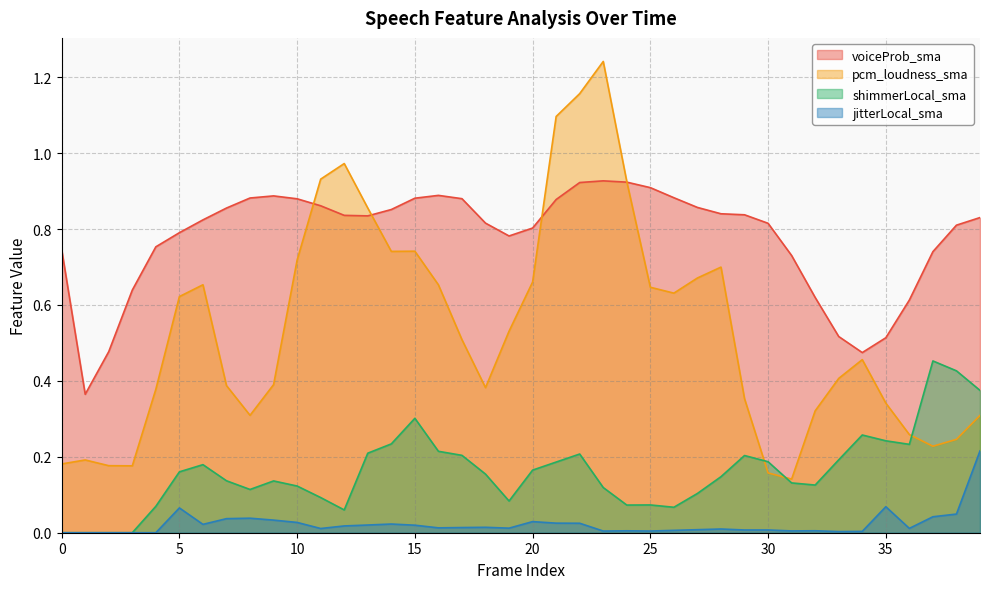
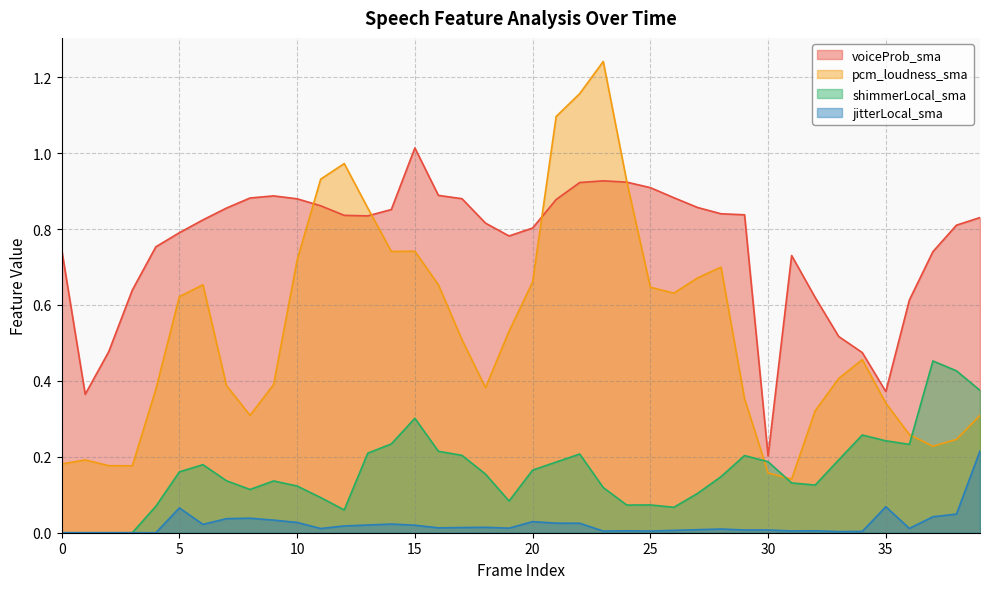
  {
    "voiceProb_sma": {
      "0": 0.75,
      "5": 0.79,
      "10": 0.88,
-     "15": 0.88,
+     "15": 1.01,
      "20": 0.80,
      "25": 0.91,
-     "30": 0.82,
-     "35": 0.51
+     "30": 0.20,
+     "35": 0.37
    },
    "pcm_loudness_sma": {
      "0": 0.18,
      "5": 0.62,
      "10": 0.72,
      "15": 0.74,
      "20": 0.66,
      "25": 0.65,
      "30": 0.16,
      "35": 0.34
    },
    "shimmerLocal_sma": {
      "5": 0.16,
      "10": 0.12,
      "15": 0.30,
      "20": 0.16,
      "25": 0.07,
      "30": 0.19,
      "35": 0.24
    },
    "jitterLocal_sma": {
      "5": 0.07,
      "10": 0.03,
      "15": 0.02,
      "20": 0.03,
      "25": 0.00,
      "30": 0.01,
      "35": 0.07
    }
  }
